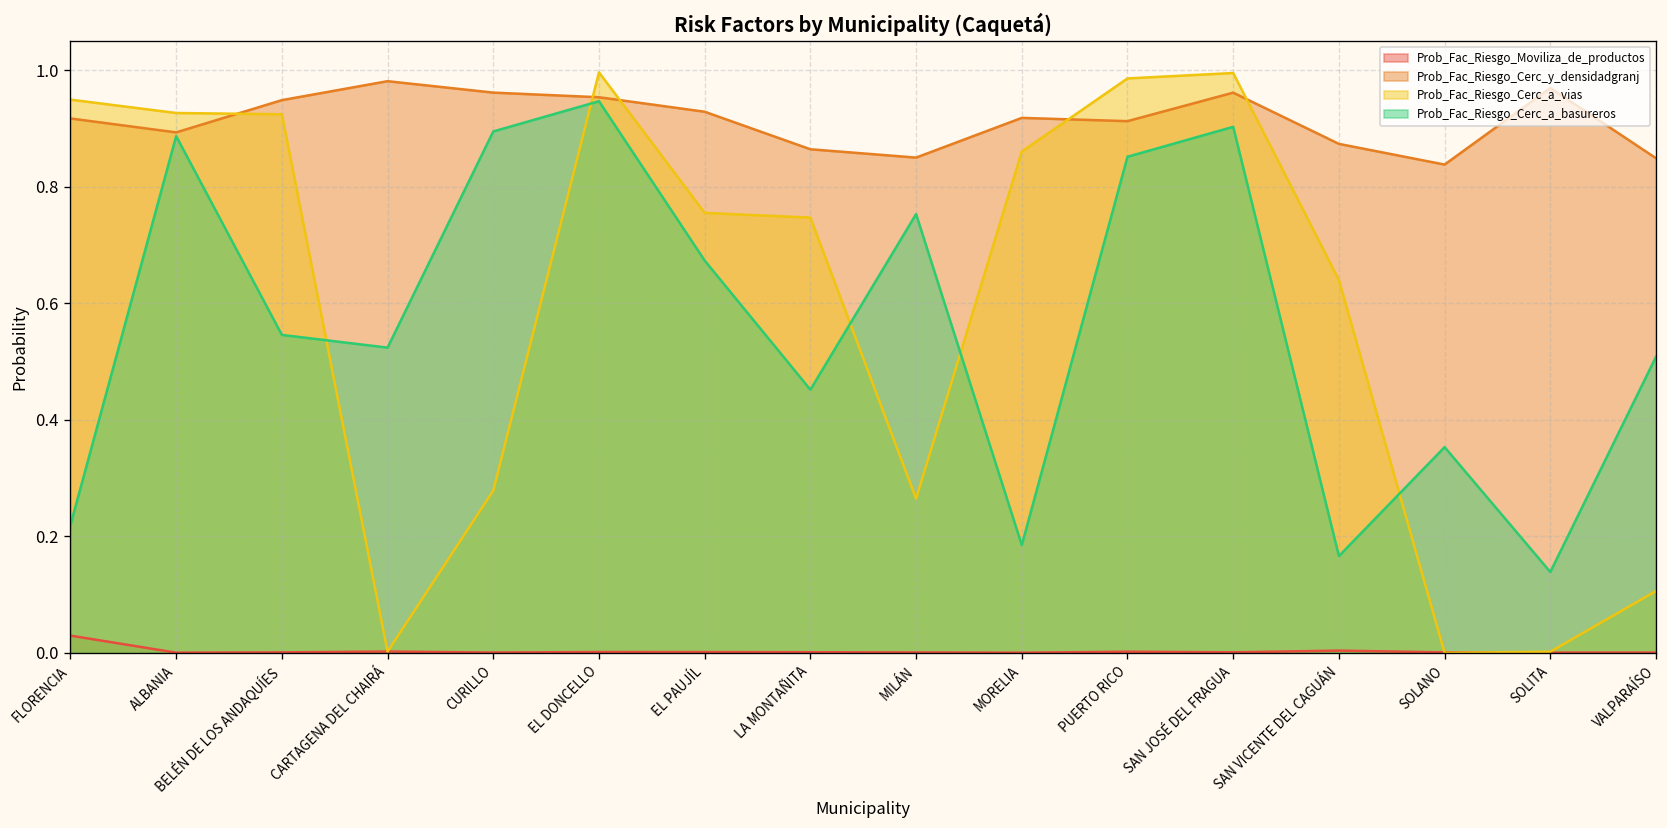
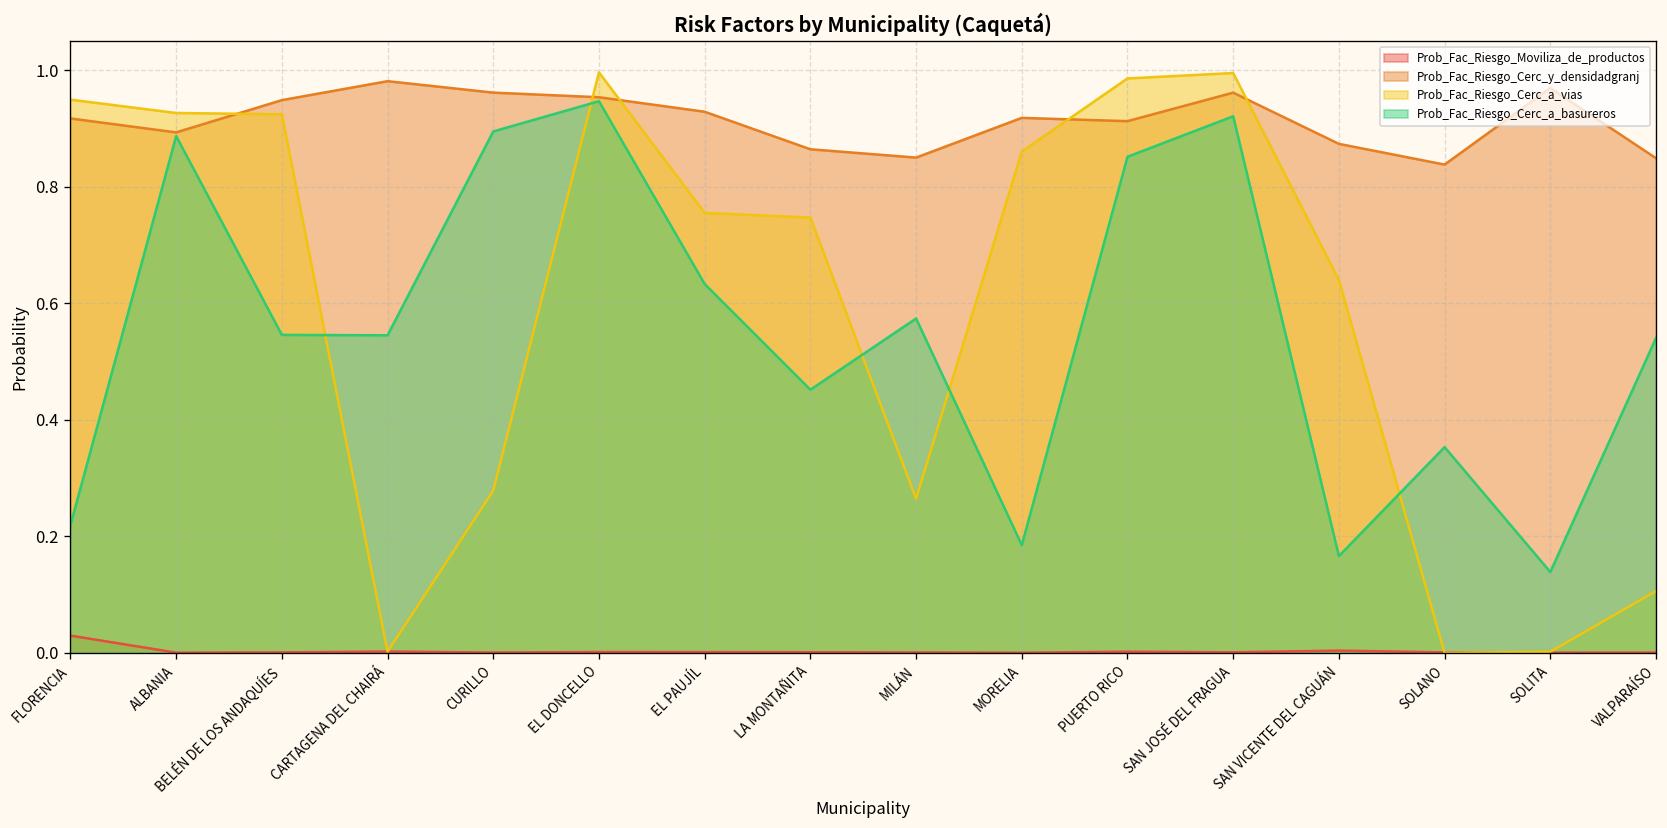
  {
    "Prob_Fac_Riesgo_Cerc_a_basureros": {
      "FLORENCIA": 0.22,
      "ALBANIA": 0.89,
      "BELÉN DE LOS ANDAQUÍES": 0.55,
-     "CARTAGENA DEL CHAIRÁ": 0.52,
+     "CARTAGENA DEL CHAIRÁ": 0.55,
      "CURILLO": 0.90,
      "EL DONCELLO": 0.95,
-     "EL PAUJÍL": 0.67,
+     "EL PAUJÍL": 0.63,
      "LA MONTAÑITA": 0.45,
-     "MILÁN": 0.75,
+     "MILÁN": 0.57,
      "MORELIA": 0.19,
      "PUERTO RICO": 0.85,
-     "SAN JOSÉ DEL FRAGUA": 0.90,
+     "SAN JOSÉ DEL FRAGUA": 0.92,
      "SAN VICENTE DEL CAGUÁN": 0.17,
      "SOLANO": 0.35,
      "SOLITA": 0.14,
-     "VALPARAÍSO": 0.51
+     "VALPARAÍSO": 0.54
    }
  }
